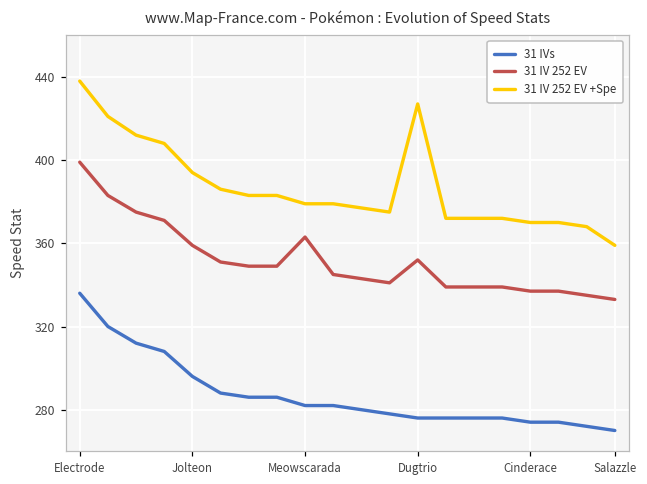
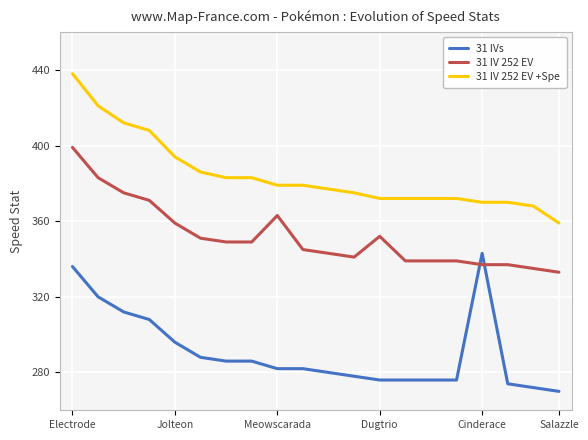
  {
    "31 IVs": {
      "Electrode": 336,
      "Jolteon": 296,
      "Meowscarada": 282,
      "Dugtrio": 276,
-     "Cinderace": 274,
+     "Cinderace": 343,
      "Salazzle": 270
    },
    "31 IV 252 EV": {
      "Electrode": 399,
      "Jolteon": 359,
      "Meowscarada": 363,
      "Dugtrio": 352,
      "Cinderace": 337,
      "Salazzle": 333
    },
    "31 IV 252 EV +Spe": {
      "Electrode": 438,
      "Jolteon": 394,
      "Meowscarada": 379,
-     "Dugtrio": 427,
+     "Dugtrio": 372,
      "Cinderace": 370,
      "Salazzle": 359
    }
  }
